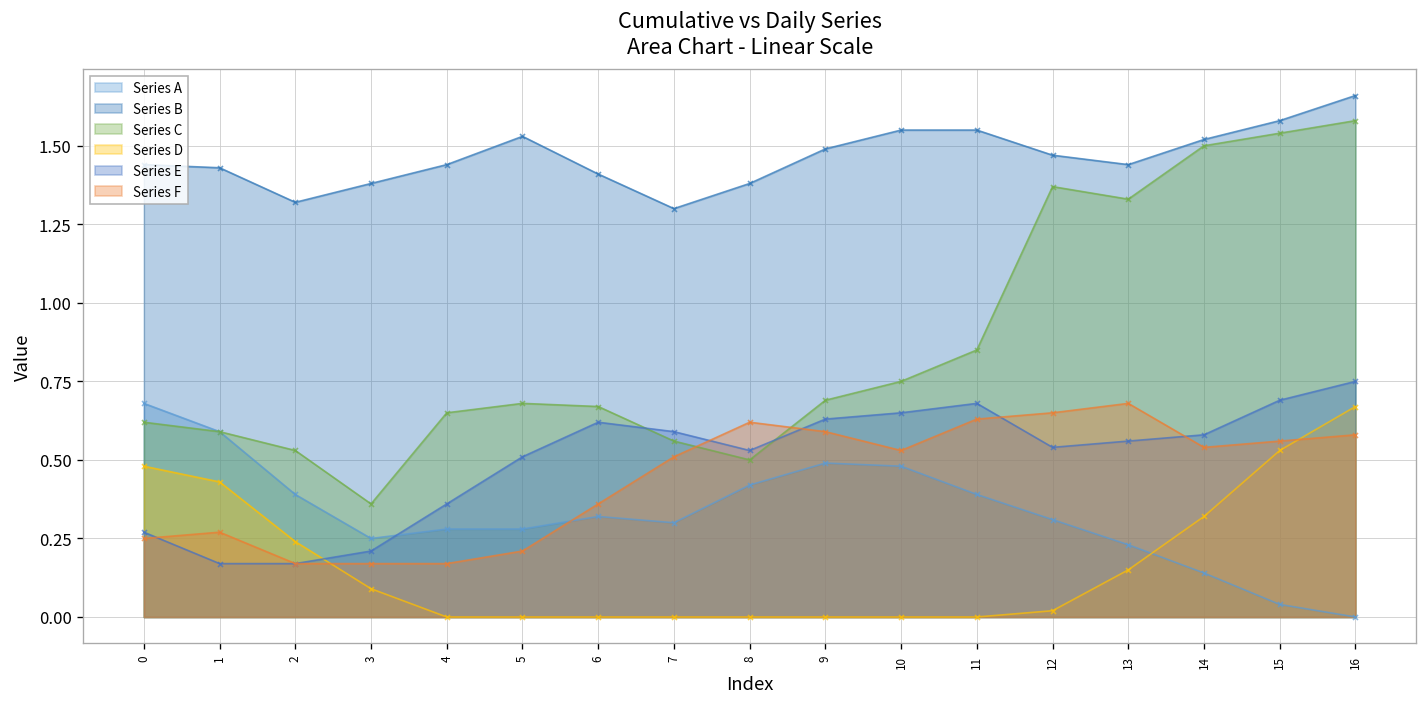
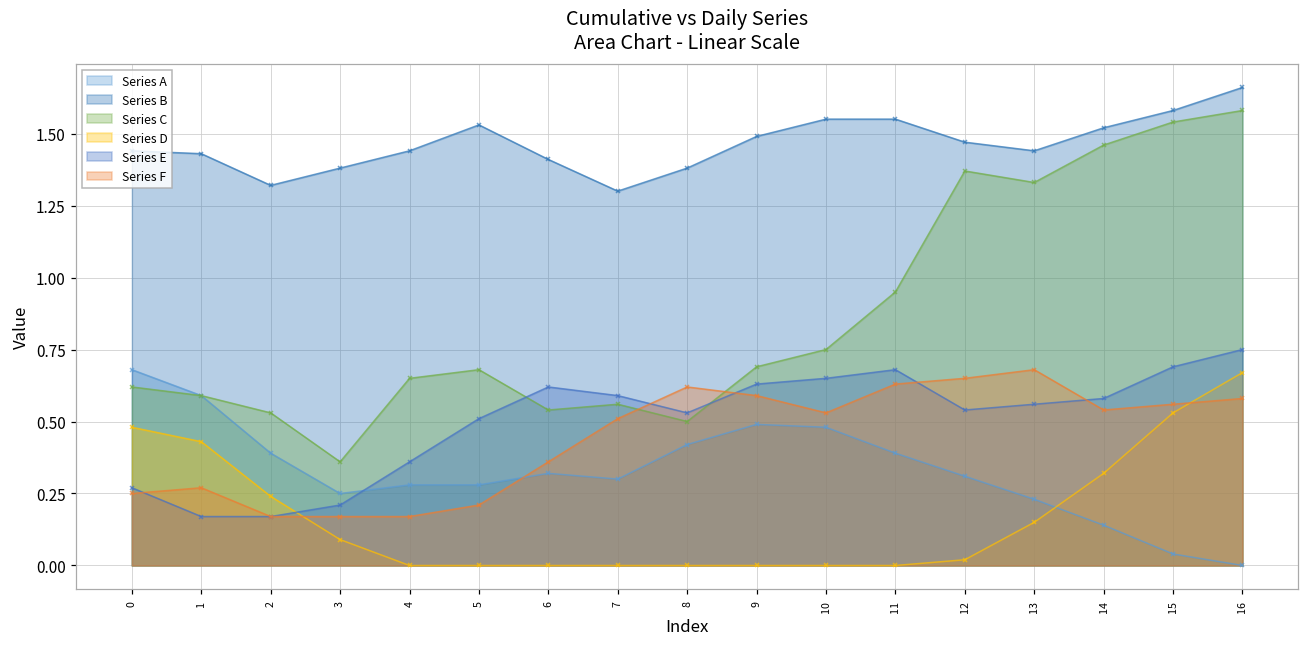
  {
    "Series C": {
      "0": 0.62,
      "2": 0.53,
      "3": 0.36,
      "4": 0.65,
      "5": 0.68,
-     "6": 0.67,
+     "6": 0.54,
      "7": 0.56,
      "8": 0.50,
      "9": 0.69,
      "10": 0.75,
-     "11": 0.85,
+     "11": 0.95,
      "12": 1.37,
      "13": 1.33,
-     "14": 1.50,
+     "14": 1.46,
      "15": 1.54,
      "16": 1.58
    }
  }
